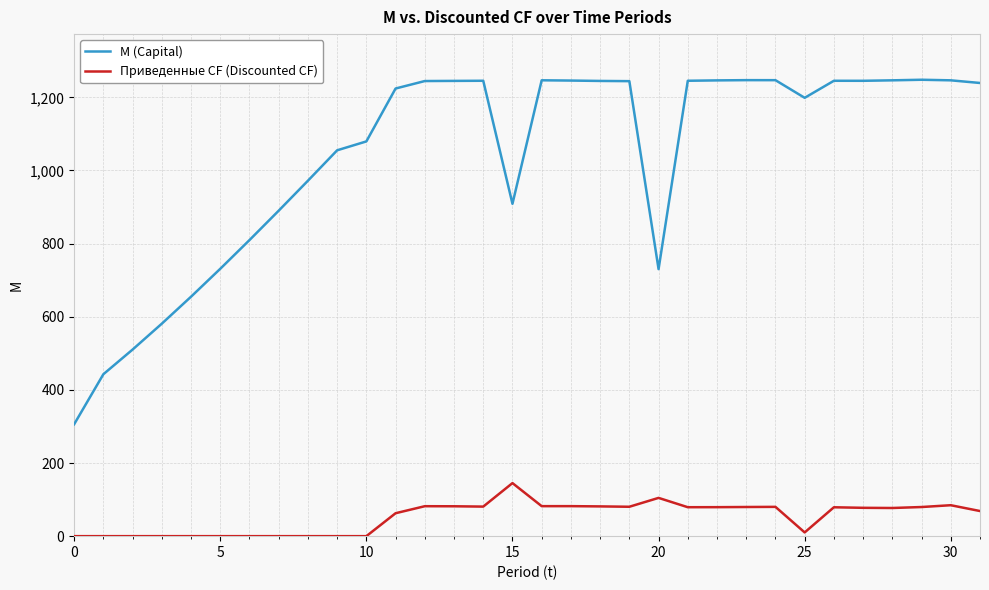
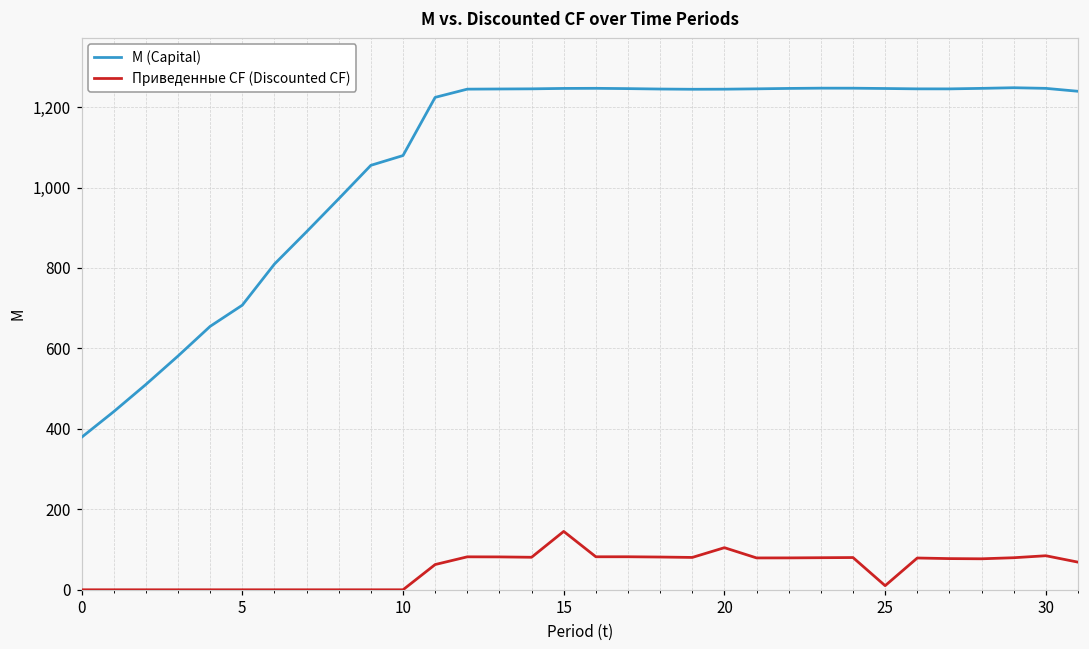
  {
    "M (Capital)": {
-     "0": "310",
-     "5": "730",
+     "0": "380",
+     "5": "710",
      "10": "1,080",
-     "15": "910",
-     "20": "730",
-     "25": "1,200",
+     "15": "1,250",
+     "20": "1,240",
+     "25": "1,250",
      "30": "1,250"
    },
    "Приведенные CF (Discounted CF)": {
      "0": "0",
      "5": "0",
      "10": "0",
      "15": "150",
      "20": "100",
      "25": "10",
      "30": "80"
    }
  }
